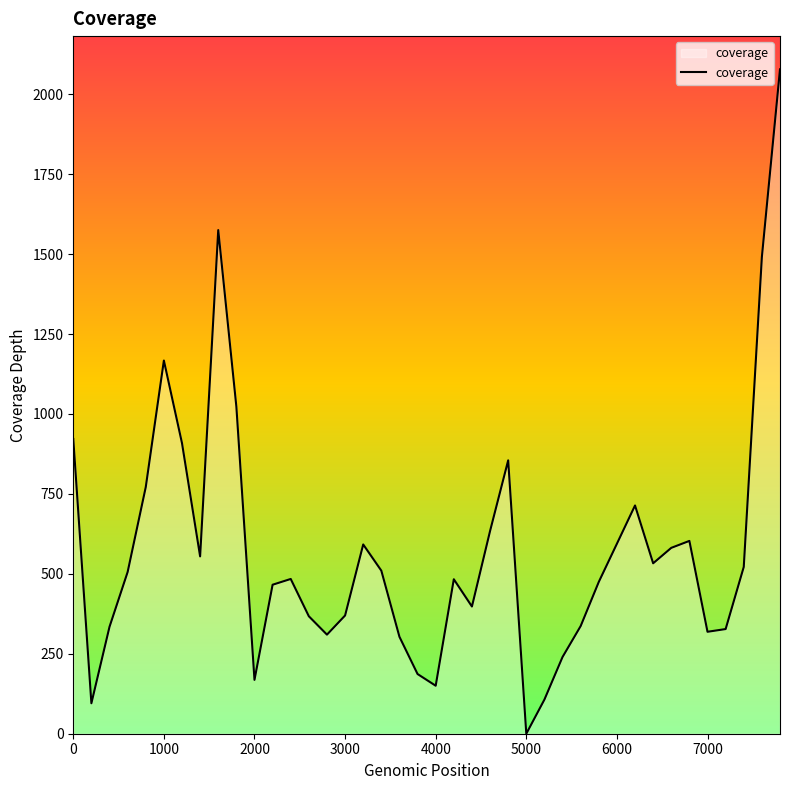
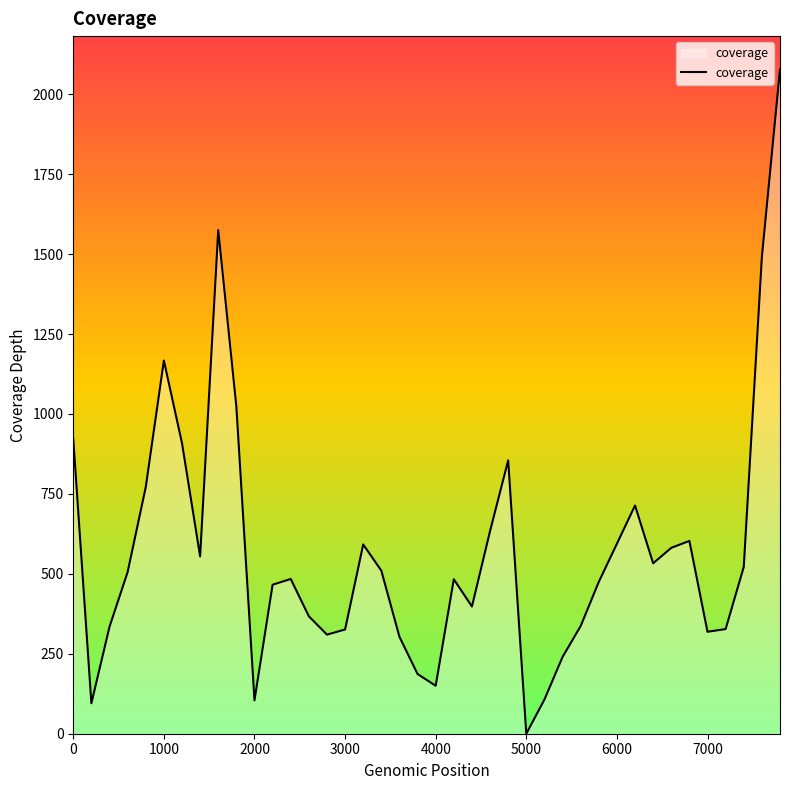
  {
    "0": 920,
    "1000": 1170,
-   "2000": 170,
-   "3000": 370,
+   "2000": 100,
+   "3000": 330,
    "4000": 150,
    "5000": 0,
    "6000": 590,
    "7000": 320
  }
